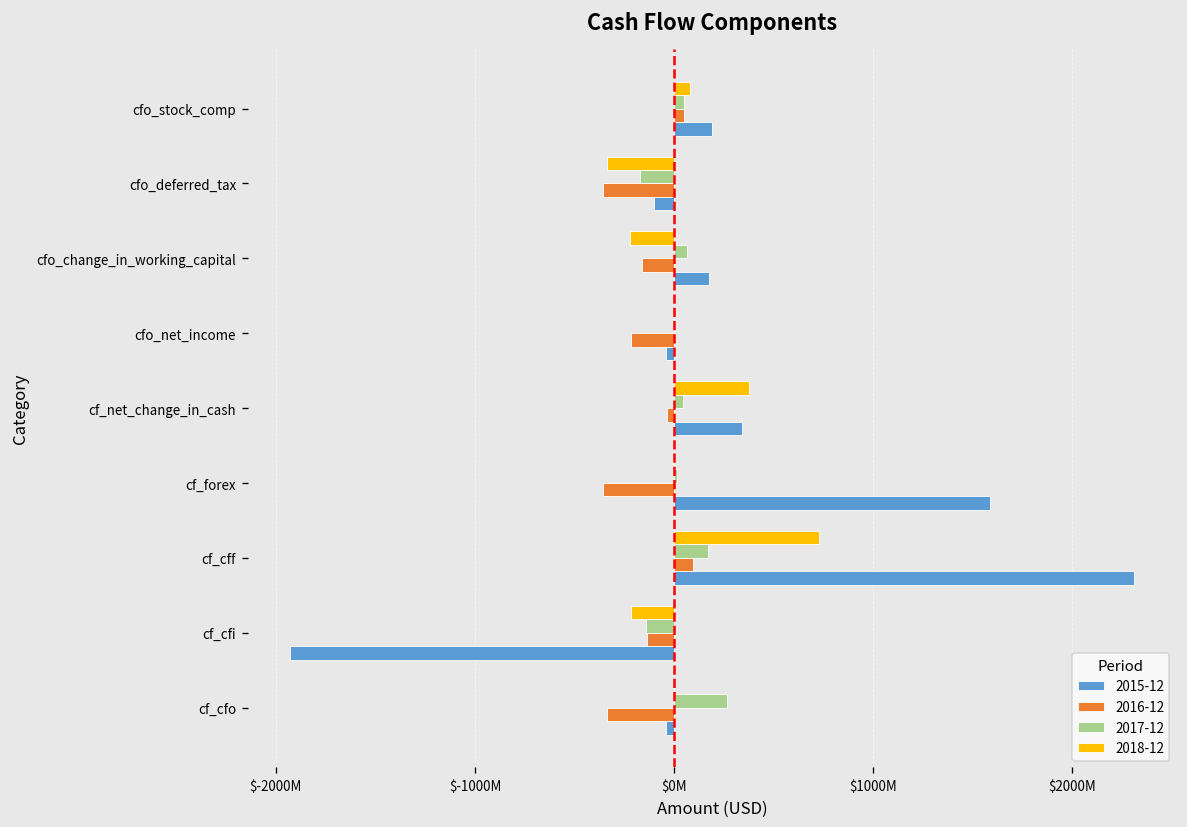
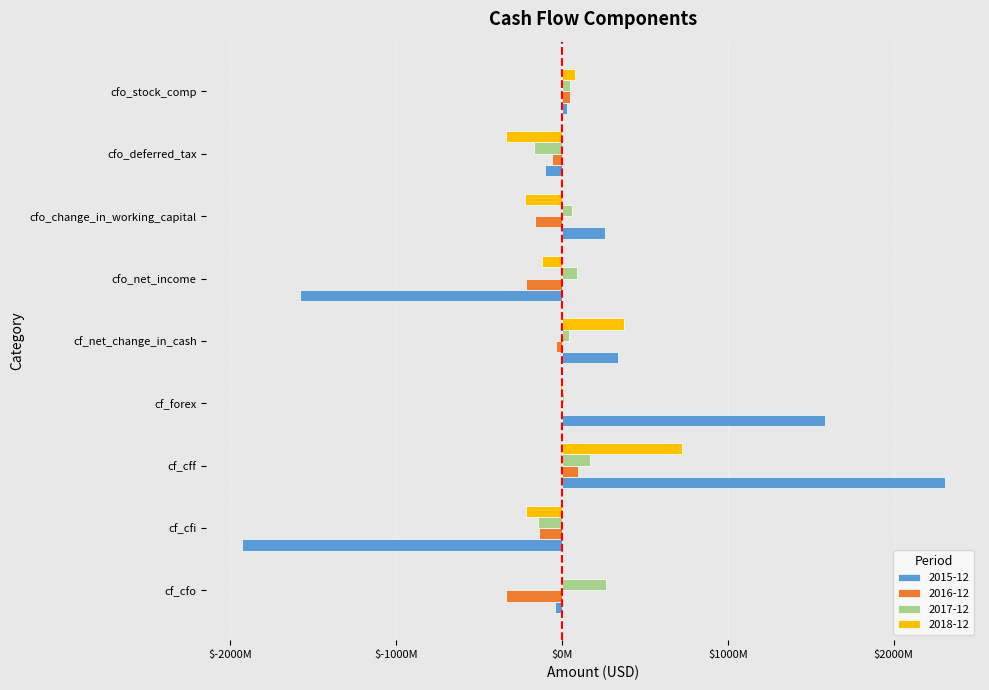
  {
    "2015-12": {
-     "cfo_stock_comp": "$190000000",
+     "cfo_stock_comp": "$30000000",
      "cfo_deferred_tax": "$-100000000",
-     "cfo_change_in_working_capital": "$170000000",
-     "cfo_net_income": "$-40000000",
+     "cfo_change_in_working_capital": "$260000000",
+     "cfo_net_income": "$-1580000000",
      "cf_net_change_in_cash": "$340000000",
      "cf_forex": "$1590000000",
      "cf_cff": "$2310000000",
      "cf_cfi": "$-1930000000",
      "cf_cfo": "$-40000000"
    },
    "2016-12": {
      "cfo_stock_comp": "$50000000",
-     "cfo_deferred_tax": "$-360000000",
+     "cfo_deferred_tax": "$-60000000",
      "cfo_change_in_working_capital": "$-160000000",
      "cfo_net_income": "$-220000000",
      "cf_net_change_in_cash": "$-40000000",
-     "cf_forex": "$-360000000",
+     "cf_forex": "$-10000000",
      "cf_cff": "$100000000",
      "cf_cfi": "$-140000000",
      "cf_cfo": "$-340000000"
    },
    "2017-12": {
      "cfo_stock_comp": "$50000000",
      "cfo_deferred_tax": "$-170000000",
      "cfo_change_in_working_capital": "$60000000",
-     "cfo_net_income": "$0",
+     "cfo_net_income": "$90000000",
      "cf_net_change_in_cash": "$40000000",
      "cf_cff": "$170000000",
      "cf_cfi": "$-140000000",
      "cf_cfo": "$270000000"
    },
    "2018-12": {
      "cfo_stock_comp": "$80000000",
      "cfo_deferred_tax": "$-340000000",
      "cfo_change_in_working_capital": "$-220000000",
-     "cfo_net_income": "$0",
+     "cfo_net_income": "$-120000000",
      "cf_net_change_in_cash": "$380000000",
      "cf_cff": "$730000000",
      "cf_cfi": "$-220000000"
    }
  }
